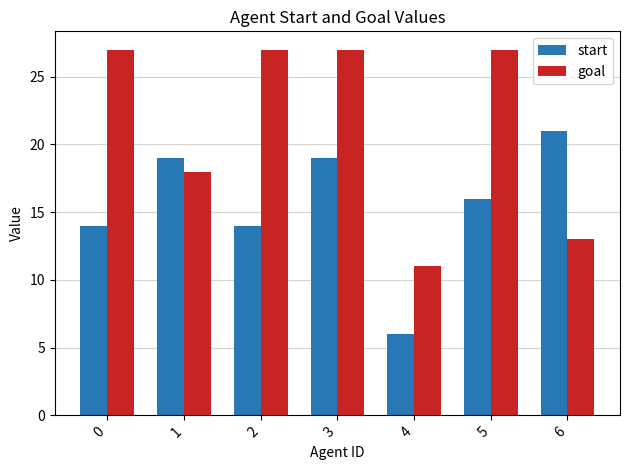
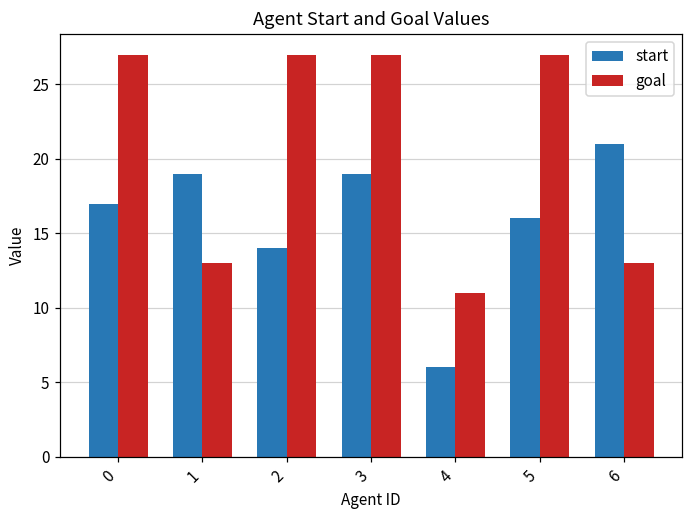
  {
    "start": {
-     "0": 14,
+     "0": 17,
      "1": 19,
      "2": 14,
      "3": 19,
      "4": 6,
      "5": 16,
      "6": 21
    },
    "goal": {
      "0": 27,
-     "1": 18,
+     "1": 13,
      "2": 27,
      "3": 27,
      "4": 11,
      "5": 27,
      "6": 13
    }
  }
